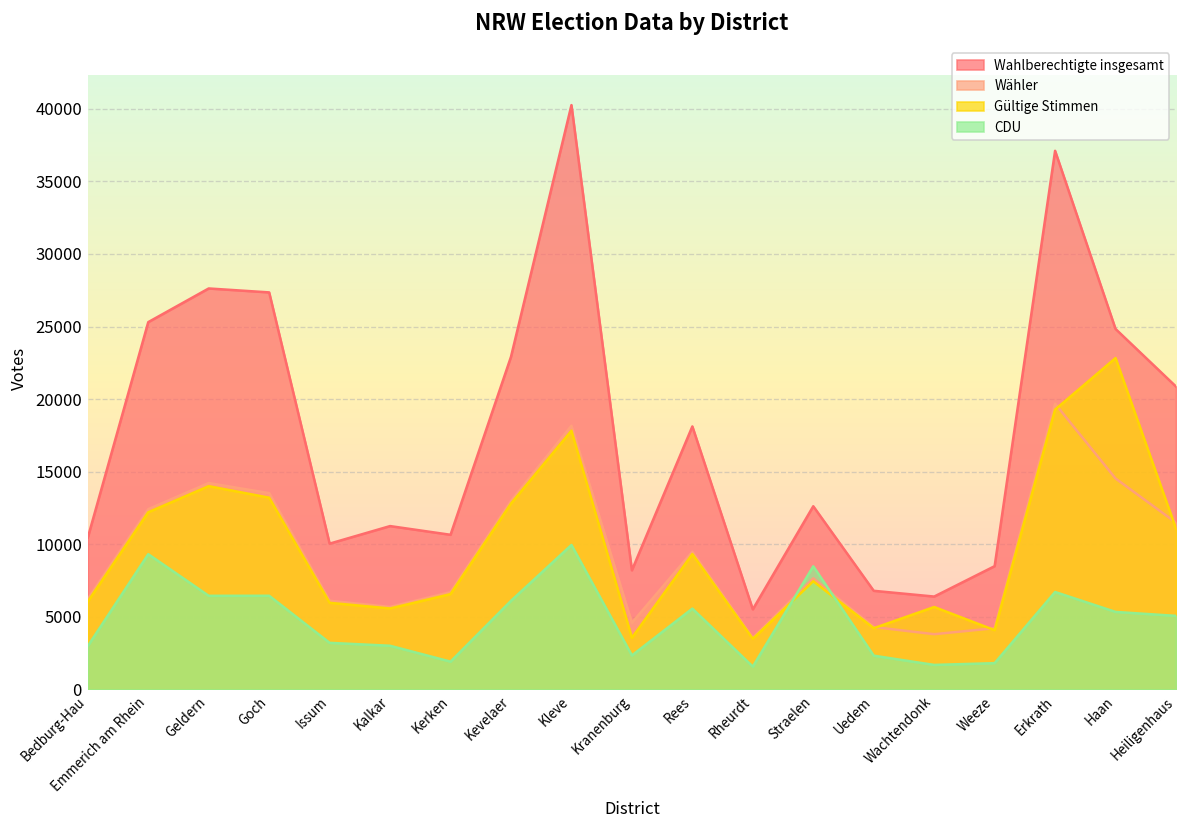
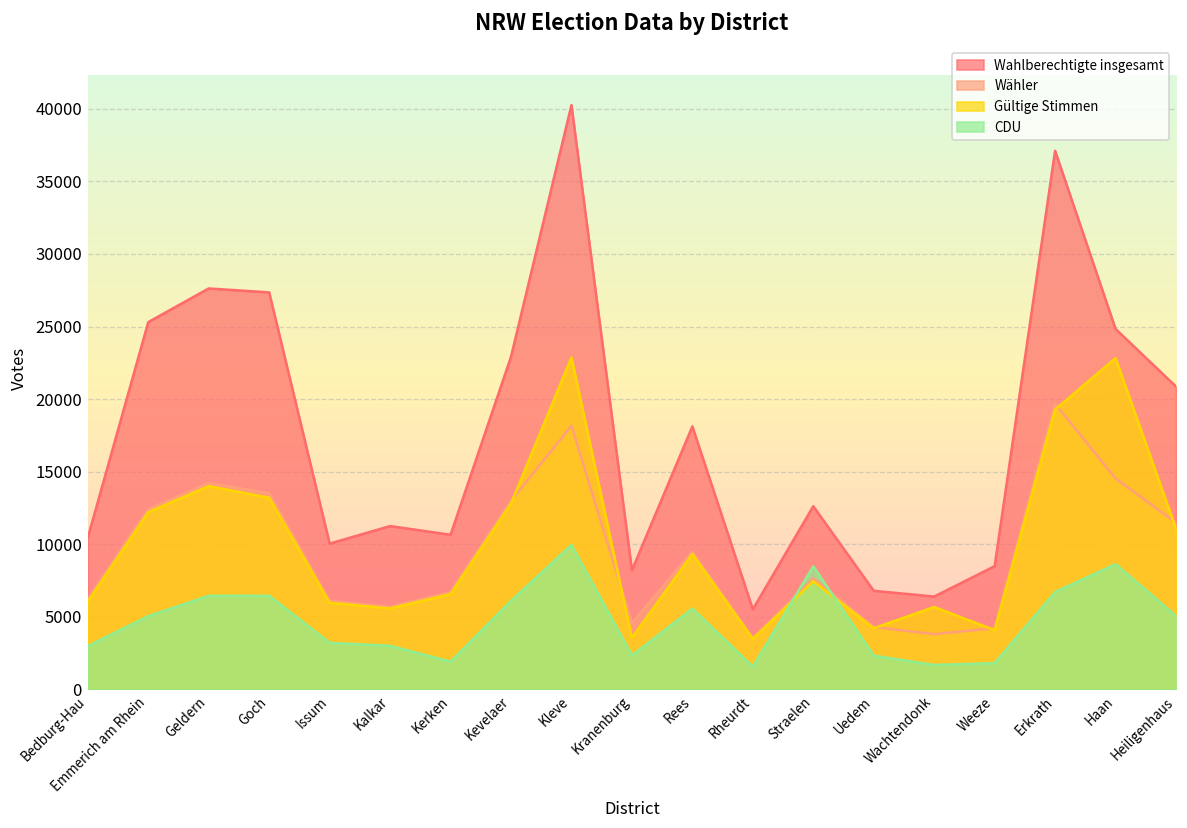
  {
    "Gültige Stimmen": {
      "Emmerich am Rhein": 12200,
      "Geldern": 14000,
      "Goch": 13200,
-     "Kleve": 17800,
+     "Kleve": 22900,
      "Kranenburg": 3600,
      "Wachtendonk": 5700,
      "Erkrath": 19300,
      "Haan": 22800,
      "Heiligenhaus": 11100
    },
    "CDU": {
      "Bedburg-Hau": 3000,
-     "Emmerich am Rhein": 9300,
+     "Emmerich am Rhein": 5100,
      "Geldern": 6500,
      "Goch": 6500,
      "Issum": 3200,
      "Kalkar": 3000,
      "Kerken": 1900,
      "Kevelaer": 6100,
      "Kleve": 10000,
      "Kranenburg": 2300,
      "Rees": 5600,
      "Rheurdt": 1600,
      "Straelen": 8500,
      "Uedem": 2300,
      "Wachtendonk": 1700,
      "Weeze": 1800,
      "Erkrath": 6700,
-     "Haan": 5300,
+     "Haan": 8600,
      "Heiligenhaus": 5100
    }
  }
